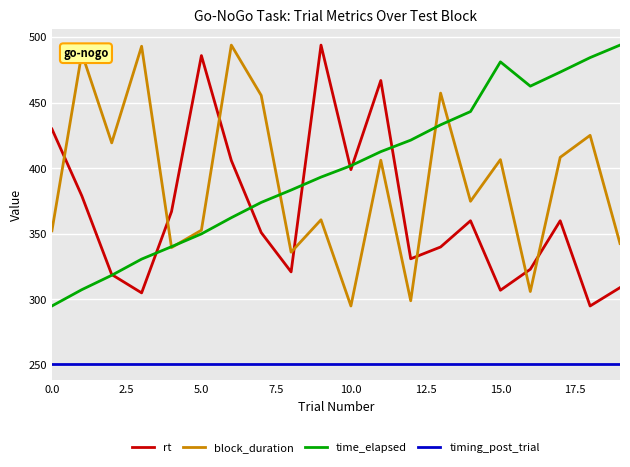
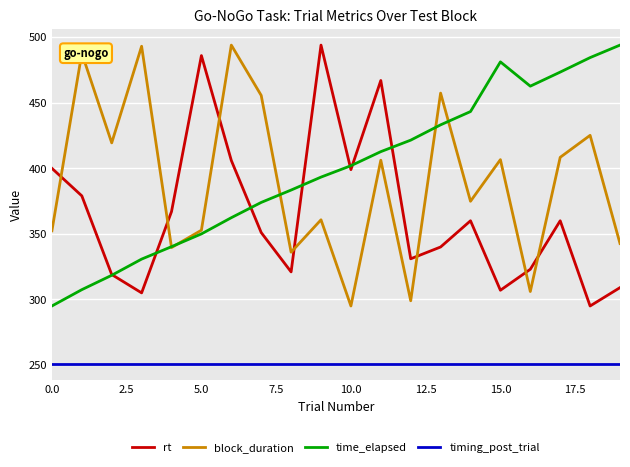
  {
    "rt": {
-     "0.0": 430,
+     "0.0": 400,
      "5.0": 486,
      "10.0": 399,
      "15.0": 307
    },
    "block_duration": {
      "0.0": 352,
      "5.0": 353,
      "10.0": 295,
      "15.0": 407
    },
    "time_elapsed": {
      "0.0": 295,
      "5.0": 350,
      "10.0": 402,
      "15.0": 481
    },
    "timing_post_trial": {
      "0.0": 251,
      "5.0": 251,
      "10.0": 251,
      "15.0": 251
    }
  }
